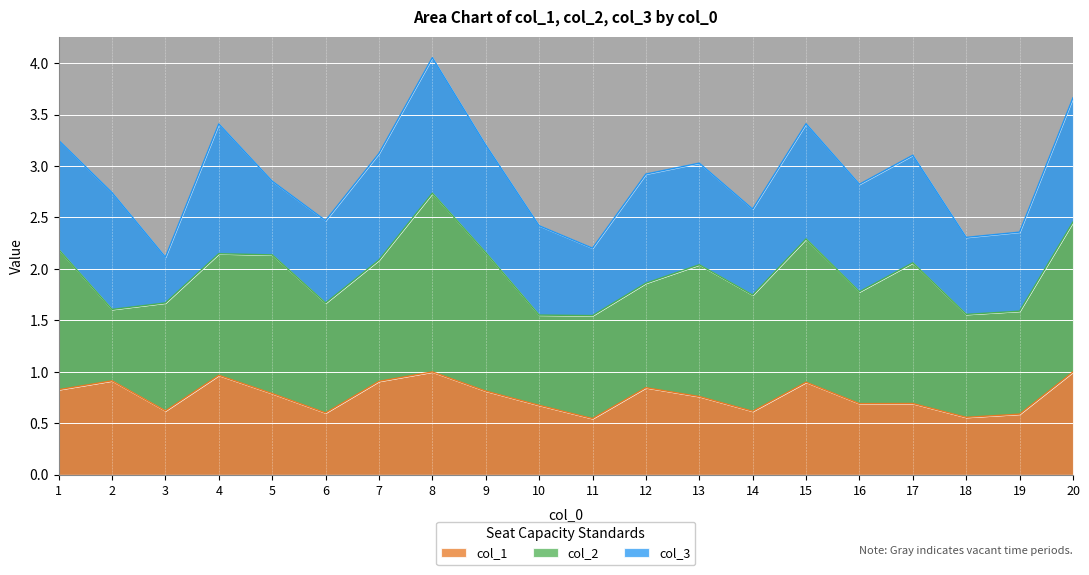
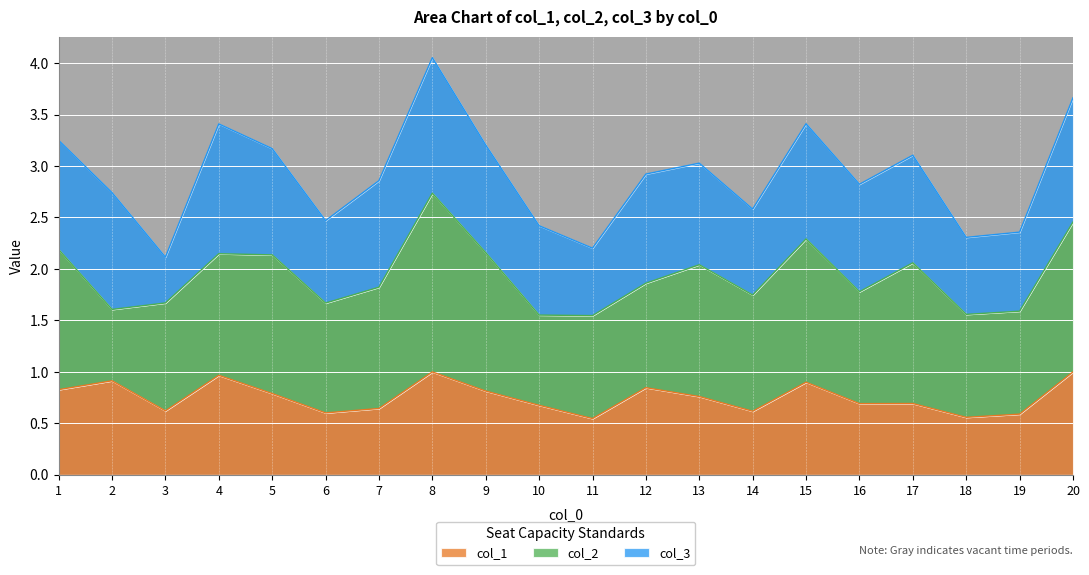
  {
    "col_1": {
      "1": 0.83,
      "2": 0.91,
      "3": 0.62,
      "4": 0.97,
      "5": 0.79,
      "6": 0.60,
-     "7": 0.91,
+     "7": 0.65,
      "8": 1.00,
      "9": 0.81,
      "10": 0.68,
      "11": 0.55,
      "12": 0.85,
      "13": 0.76,
      "14": 0.62,
      "15": 0.90,
      "16": 0.69,
      "17": 0.69,
      "18": 0.56,
      "19": 0.59,
      "20": 1.00
    },
    "col_2": {
      "1": 1.36,
      "2": 0.69,
      "3": 1.05,
      "4": 1.18,
      "5": 1.35,
      "6": 1.07,
      "7": 1.18,
      "8": 1.74,
      "9": 1.34,
      "10": 0.88,
      "11": 1.00,
      "12": 1.02,
      "13": 1.28,
      "14": 1.13,
      "15": 1.39,
      "16": 1.09,
      "17": 1.37,
      "18": 1.00,
      "19": 1.00,
      "20": 1.46
    },
    "col_3": {
      "1": 1.06,
      "2": 1.14,
      "3": 0.44,
      "4": 1.26,
-     "5": 0.72,
+     "5": 1.03,
      "6": 0.80,
      "7": 1.03,
      "8": 1.32,
      "9": 1.05,
      "10": 0.87,
      "11": 0.65,
      "12": 1.06,
      "13": 0.99,
      "14": 0.84,
      "15": 1.12,
      "16": 1.04,
      "17": 1.05,
      "18": 0.75,
      "19": 0.77,
      "20": 1.21
    }
  }
